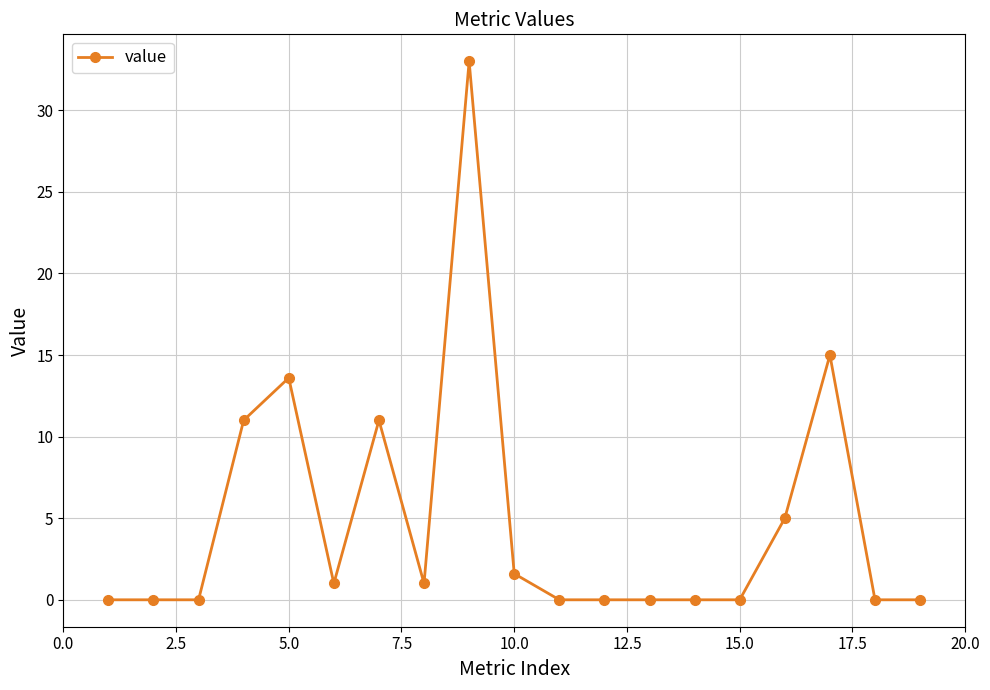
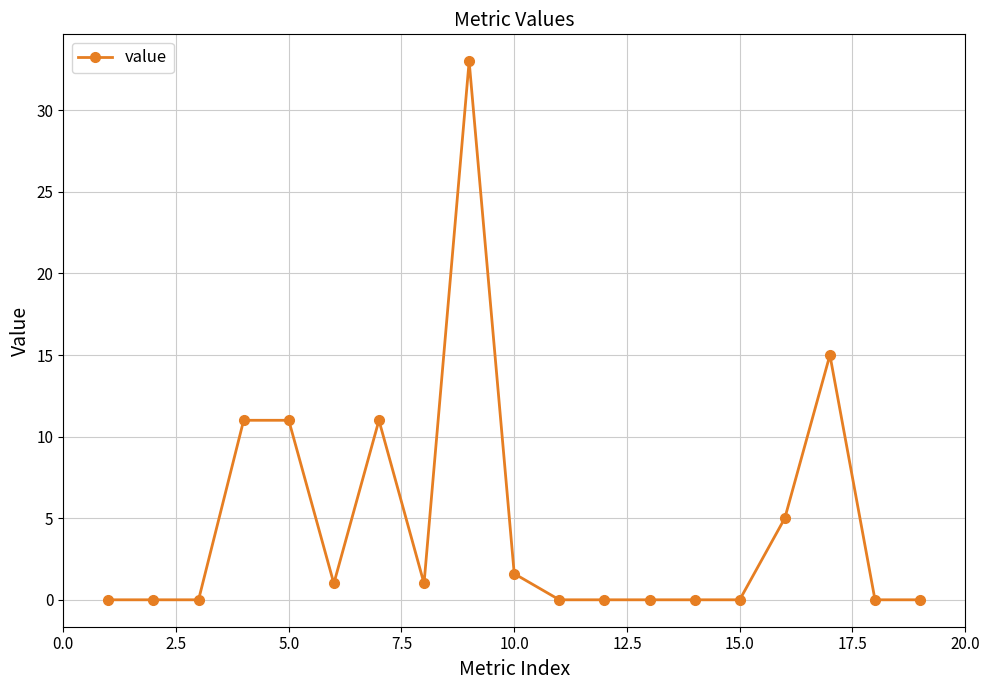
  {
-   "5.0": 13.6,
+   "5.0": 11.0,
    "10.0": 1.6,
    "15.0": 0.0
  }
